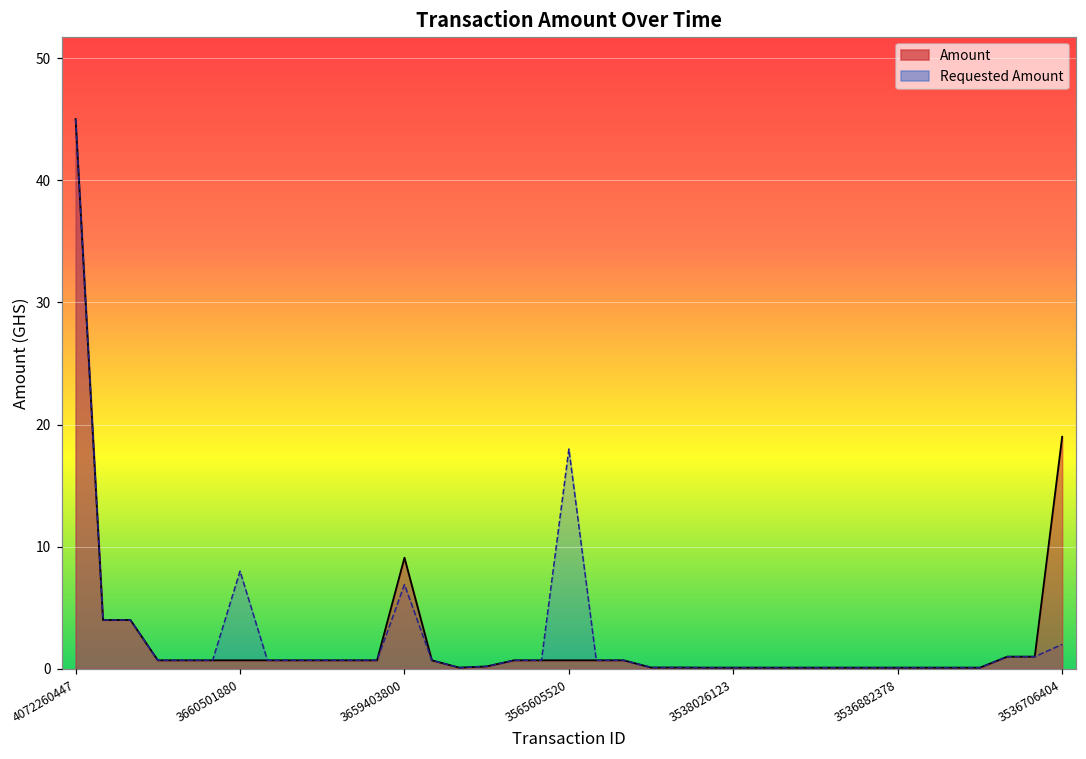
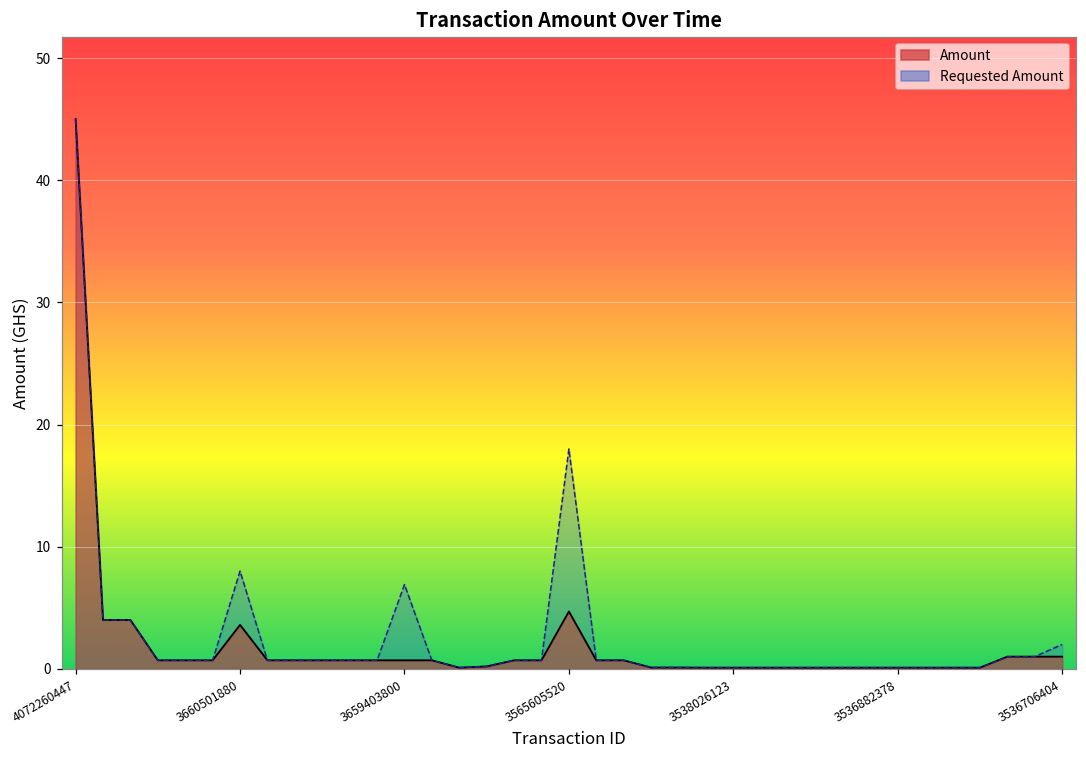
  {
    "Amount": {
-     "3660501880": 0.7,
-     "3659403800": 9.1,
-     "3565605520": 0.7,
-     "3536706404": 19
+     "3660501880": 3.6,
+     "3659403800": 0.7,
+     "3565605520": 4.7,
+     "3536706404": 1
    },
    "Requested Amount": {
      "3660501880": 8.0,
      "3659403800": 6.9,
      "3565605520": 18.0,
      "3536706404": 2.0
    }
  }
